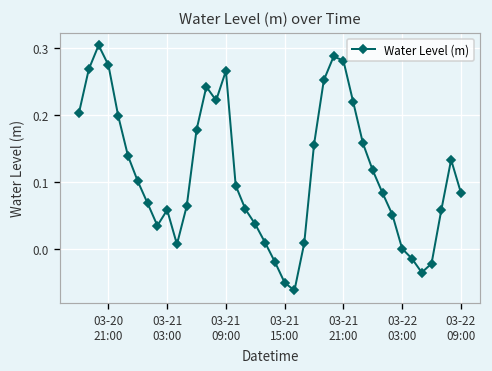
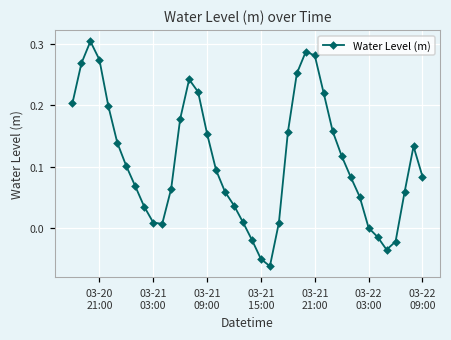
  {
    "03-20 21:00": 0.27,
-   "03-21 03:00": 0.06,
-   "03-21 09:00": 0.27,
+   "03-21 03:00": 0.01,
+   "03-21 09:00": 0.15,
    "03-21 15:00": -0.05,
    "03-21 21:00": 0.28,
    "03-22 03:00": 0.00,
    "03-22 09:00": 0.08
  }
